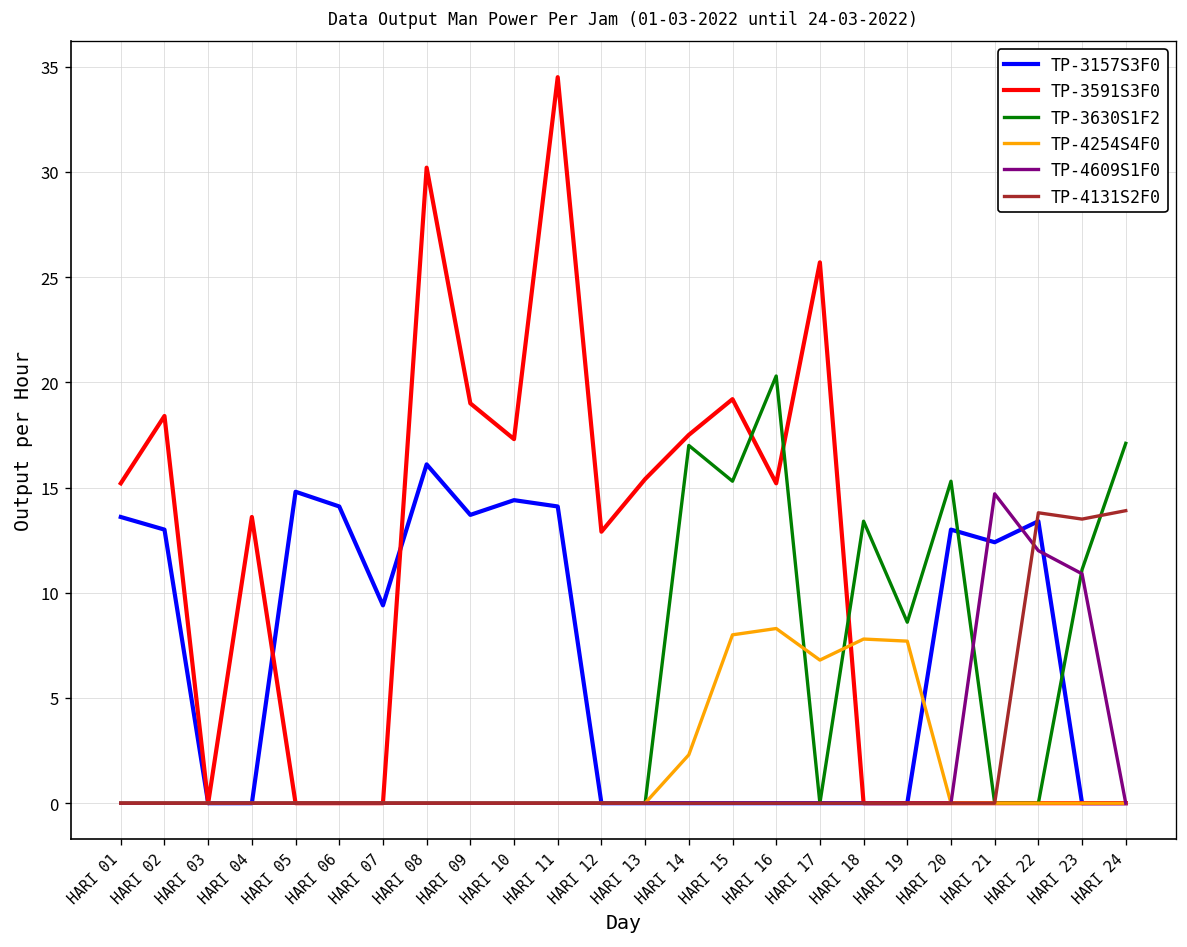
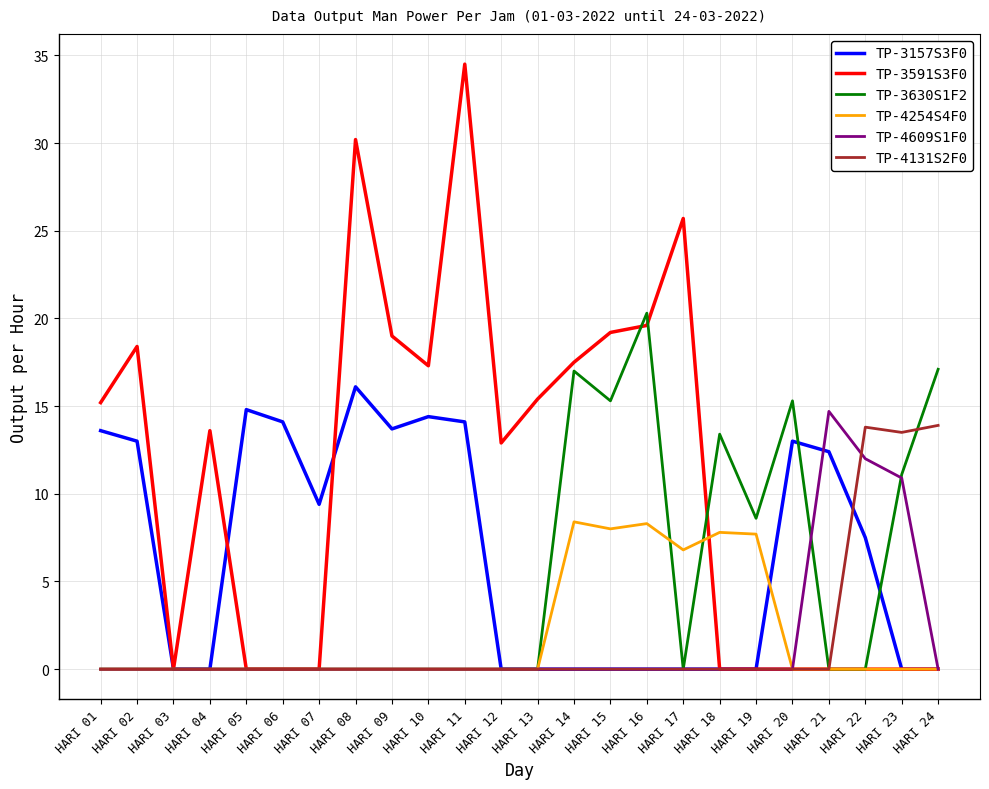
  {
    "TP-3157S3F0": {
      "HARI 01": 13.6,
      "HARI 02": 13.0,
      "HARI 05": 14.8,
      "HARI 06": 14.1,
      "HARI 07": 9.4,
      "HARI 08": 16.1,
      "HARI 09": 13.7,
      "HARI 10": 14.4,
      "HARI 11": 14.1,
      "HARI 20": 13.0,
      "HARI 21": 12.4,
-     "HARI 22": 13.4
+     "HARI 22": 7.5
    },
    "TP-3591S3F0": {
      "HARI 01": 15.2,
      "HARI 02": 18.4,
      "HARI 04": 13.6,
      "HARI 08": 30.2,
      "HARI 09": 19.0,
      "HARI 10": 17.3,
      "HARI 11": 34.5,
      "HARI 12": 12.9,
      "HARI 13": 15.4,
      "HARI 14": 17.5,
      "HARI 15": 19.2,
-     "HARI 16": 15.2,
+     "HARI 16": 19.6,
      "HARI 17": 25.7
    },
    "TP-3630S1F2": {
      "HARI 14": 17.0,
      "HARI 15": 15.3,
      "HARI 16": 20.3,
      "HARI 18": 13.4,
      "HARI 19": 8.6,
      "HARI 20": 15.3,
      "HARI 23": 11.1,
      "HARI 24": 17.1
    },
    "TP-4254S4F0": {
-     "HARI 14": 2.3,
+     "HARI 14": 8.4,
      "HARI 15": 8.0,
      "HARI 16": 8.3,
      "HARI 17": 6.8,
      "HARI 18": 7.8,
      "HARI 19": 7.7
    },
    "TP-4609S1F0": {
      "HARI 21": 14.7,
      "HARI 22": 12.0,
      "HARI 23": 10.9
    },
    "TP-4131S2F0": {
      "HARI 22": 13.8,
      "HARI 23": 13.5,
      "HARI 24": 13.9
    }
  }
